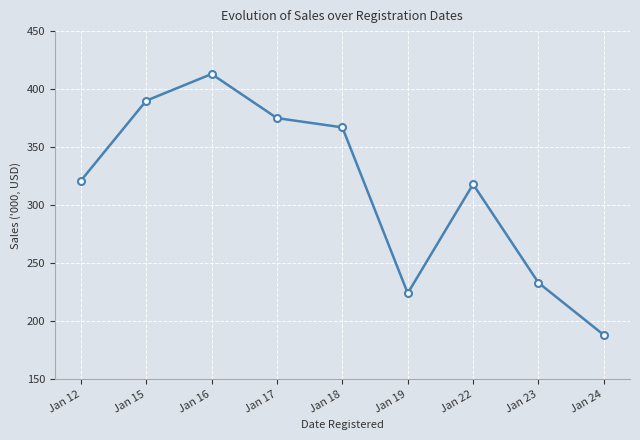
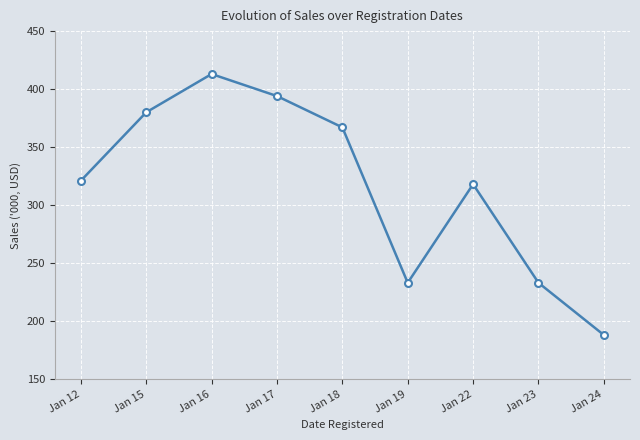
  {
    "Jan 12": 321,
-   "Jan 15": 390,
+   "Jan 15": 380,
    "Jan 16": 413,
-   "Jan 17": 375,
+   "Jan 17": 394,
    "Jan 18": 367,
-   "Jan 19": 224,
+   "Jan 19": 233,
    "Jan 22": 318,
    "Jan 23": 233,
    "Jan 24": 188
  }
